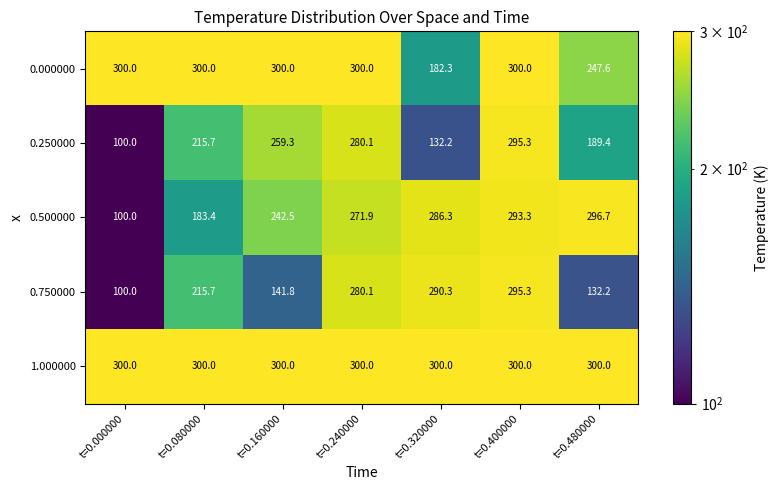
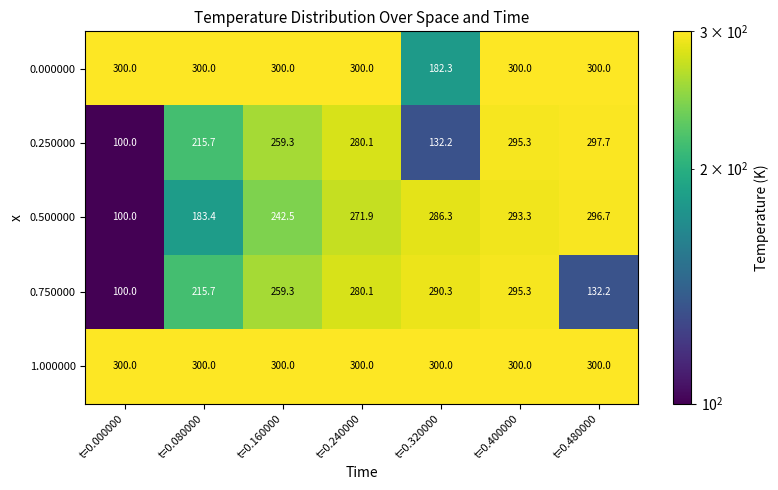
  {
    "0.000000": {
      "t=0.000000": 300.0,
      "t=0.080000": 300.0,
      "t=0.160000": 300.0,
      "t=0.240000": 300.0,
      "t=0.320000": 182.3,
      "t=0.400000": 300.0,
-     "t=0.480000": 247.6
+     "t=0.480000": 300.0
    },
    "0.250000": {
      "t=0.000000": 100.0,
      "t=0.080000": 215.7,
      "t=0.160000": 259.3,
      "t=0.240000": 280.1,
      "t=0.320000": 132.2,
      "t=0.400000": 295.3,
-     "t=0.480000": 189.4
+     "t=0.480000": 297.7
    },
    "0.500000": {
      "t=0.000000": 100.0,
      "t=0.080000": 183.4,
      "t=0.160000": 242.5,
      "t=0.240000": 271.9,
      "t=0.320000": 286.3,
      "t=0.400000": 293.3,
      "t=0.480000": 296.7
    },
    "0.750000": {
      "t=0.000000": 100.0,
      "t=0.080000": 215.7,
-     "t=0.160000": 141.8,
+     "t=0.160000": 259.3,
      "t=0.240000": 280.1,
      "t=0.320000": 290.3,
      "t=0.400000": 295.3,
      "t=0.480000": 132.2
    },
    "1.000000": {
      "t=0.000000": 300.0,
      "t=0.080000": 300.0,
      "t=0.160000": 300.0,
      "t=0.240000": 300.0,
      "t=0.320000": 300.0,
      "t=0.400000": 300.0,
      "t=0.480000": 300.0
    }
  }
